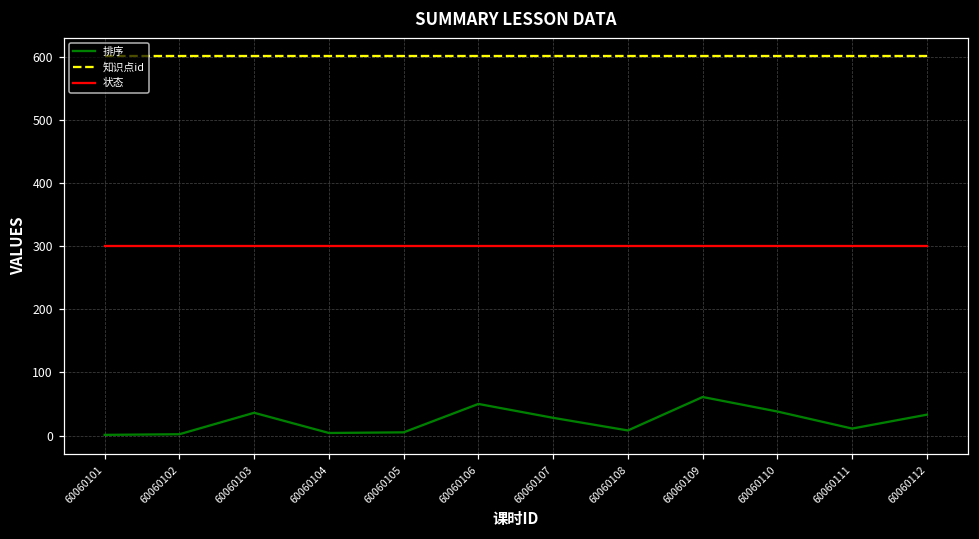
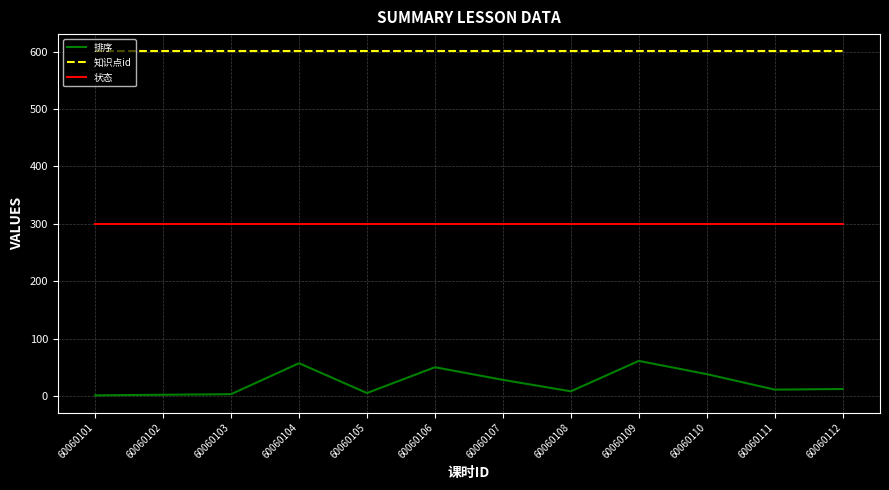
  {
    "排序": {
      "60060101": 0,
      "60060102": 0,
-     "60060103": 40,
-     "60060104": 0,
+     "60060103": 0,
+     "60060104": 60,
      "60060105": 10,
      "60060106": 50,
      "60060107": 30,
      "60060108": 10,
      "60060109": 60,
      "60060110": 40,
      "60060111": 10,
-     "60060112": 30
+     "60060112": 10
    },
    "知识点id": {
      "60060102": 600,
      "60060103": 600,
      "60060104": 600,
      "60060105": 600,
      "60060106": 600,
      "60060107": 600,
      "60060108": 600,
      "60060109": 600,
      "60060110": 600,
      "60060111": 600,
      "60060112": 600
    },
    "状态": {
      "60060101": 300,
      "60060102": 300,
      "60060103": 300,
      "60060104": 300,
      "60060105": 300,
      "60060106": 300,
      "60060107": 300,
      "60060108": 300,
      "60060109": 300,
      "60060110": 300,
      "60060111": 300,
      "60060112": 300
    }
  }
